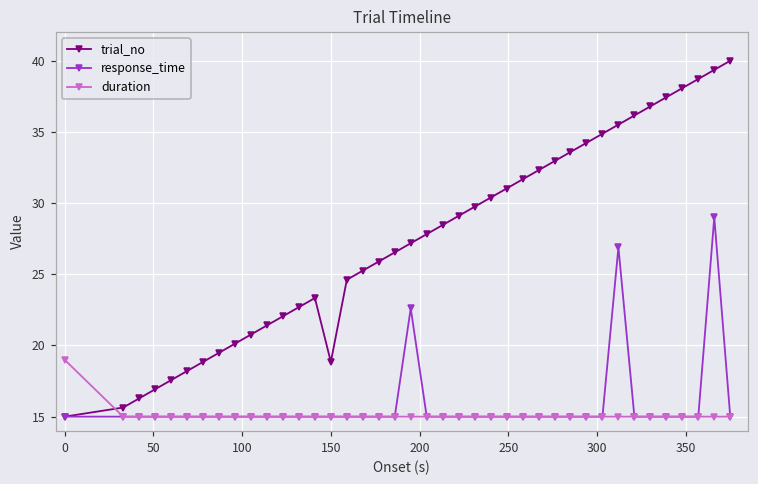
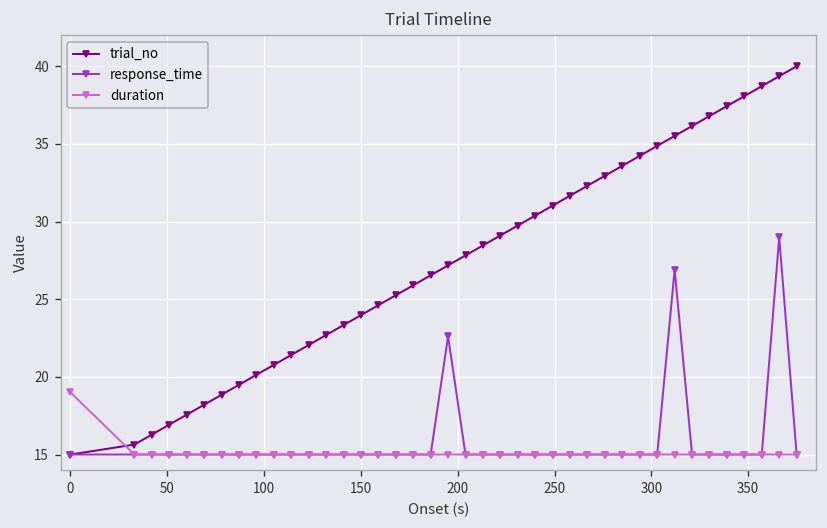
  {
    "trial_no": {
-     "150": 18.8
+     "150": 24.0
    },
    "duration": {
      "0": 19.0
    }
  }
